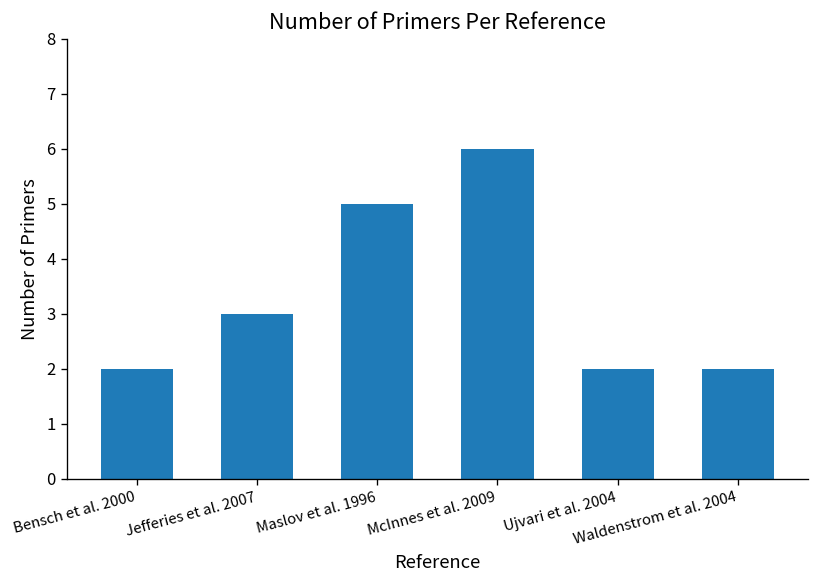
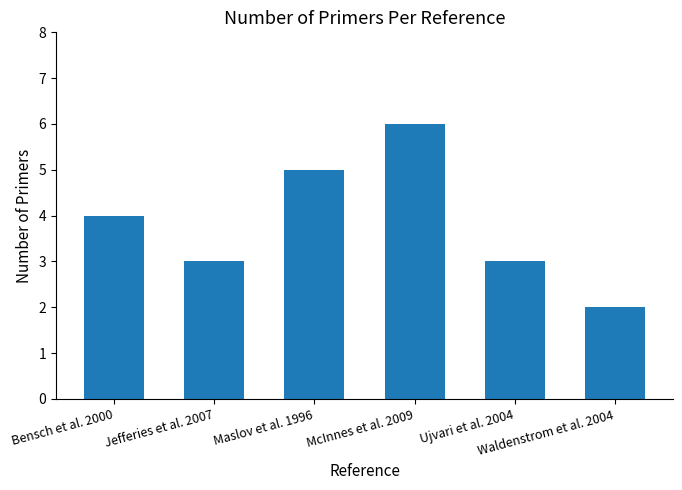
  {
-   "Bensch et al. 2000": 2,
+   "Bensch et al. 2000": 4,
    "Jefferies et al. 2007": 3,
    "Maslov et al. 1996": 5,
    "McInnes et al. 2009": 6,
-   "Ujvari et al. 2004": 2,
+   "Ujvari et al. 2004": 3,
    "Waldenstrom et al. 2004": 2
  }
